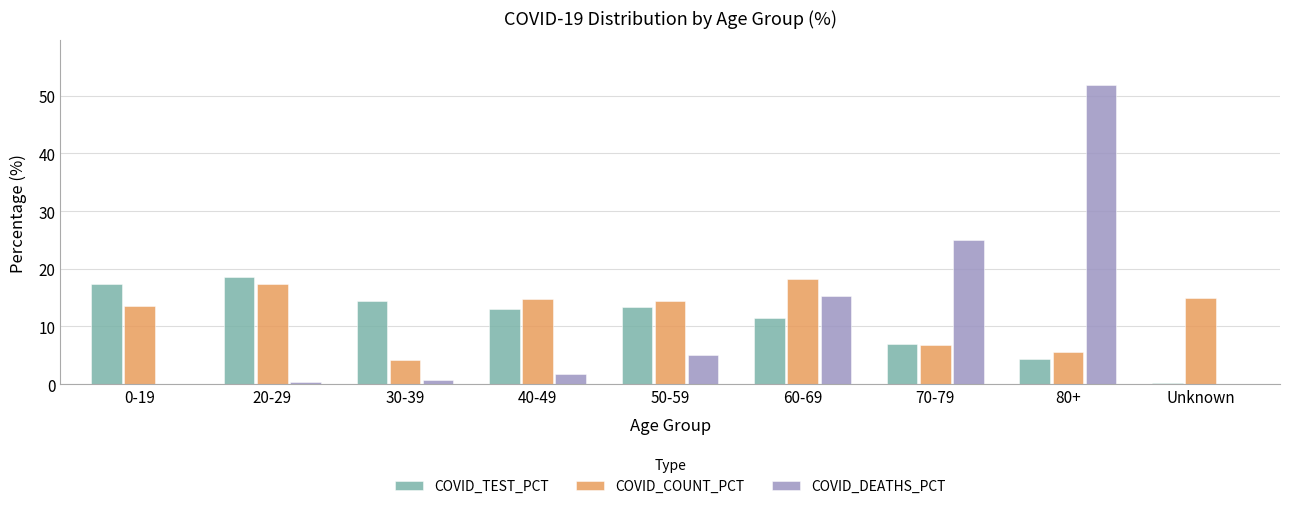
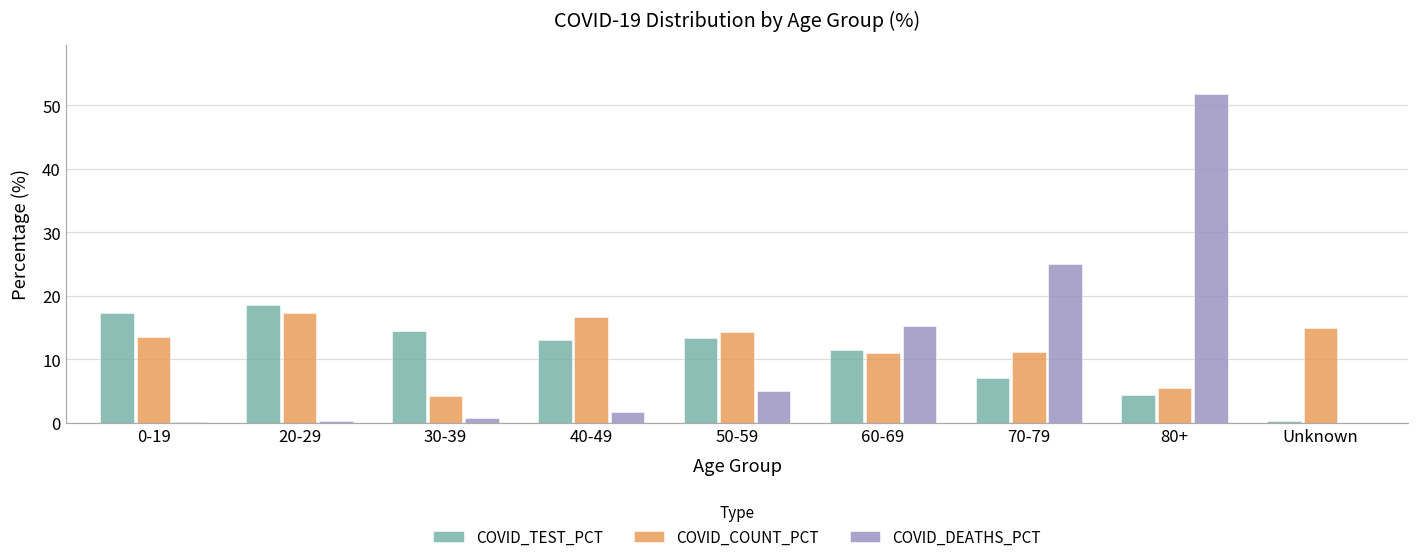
  {
    "COVID_COUNT_PCT": {
      "0-19": 14,
      "20-29": 17,
      "30-39": 4,
-     "40-49": 15,
+     "40-49": 17,
      "50-59": 14,
-     "60-69": 18,
-     "70-79": 7,
+     "60-69": 11,
+     "70-79": 11,
      "80+": 6,
      "Unknown": 15
    }
  }
